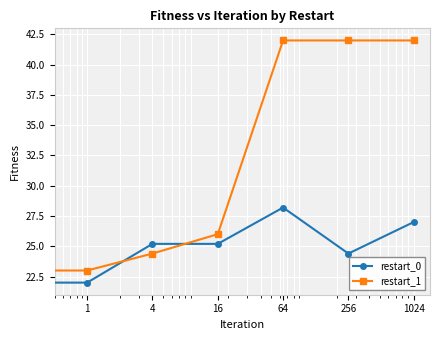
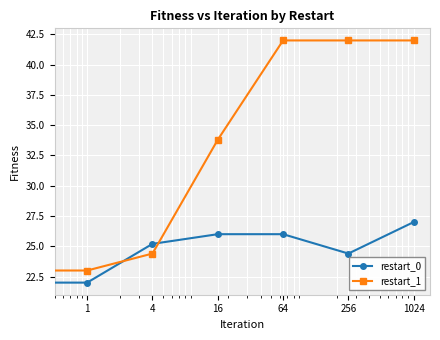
  {
    "restart_0": {
      "1": 22.0,
      "4": 25.2,
-     "16": 25.2,
-     "64": 28.2,
+     "16": 26.0,
+     "64": 26.0,
      "256": 24.4,
      "1024": 27.0
    },
    "restart_1": {
      "1": 23.0,
      "4": 24.4,
-     "16": 26.0,
+     "16": 33.8,
      "64": 42.0,
      "256": 42.0,
      "1024": 42.0
    }
  }
